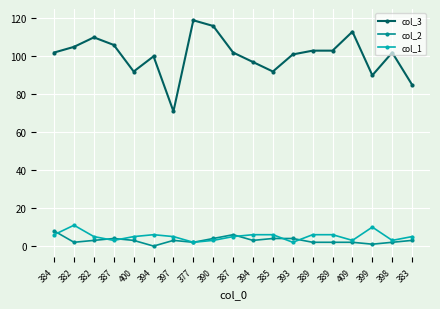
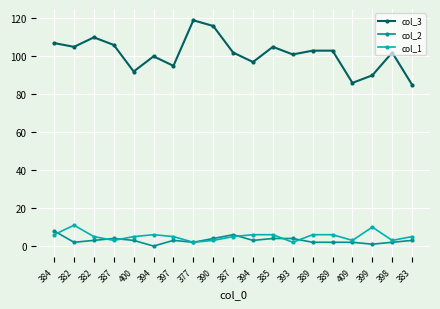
  {
    "col_3": {
-     "384": 102,
+     "384": 107,
      "400": 92,
-     "397": 71,
+     "397": 95,
      "377": 119,
      "390": 116,
-     "385": 92,
+     "385": 105,
      "393": 101,
-     "409": 113,
+     "409": 86,
      "399": 90,
      "383": 85
    }
  }
